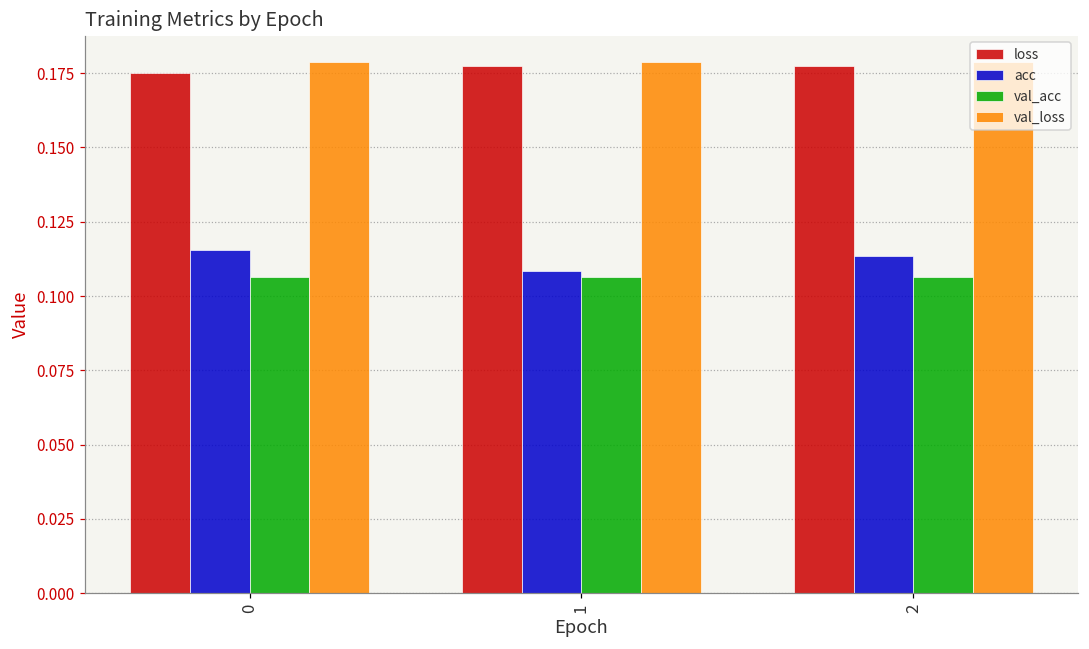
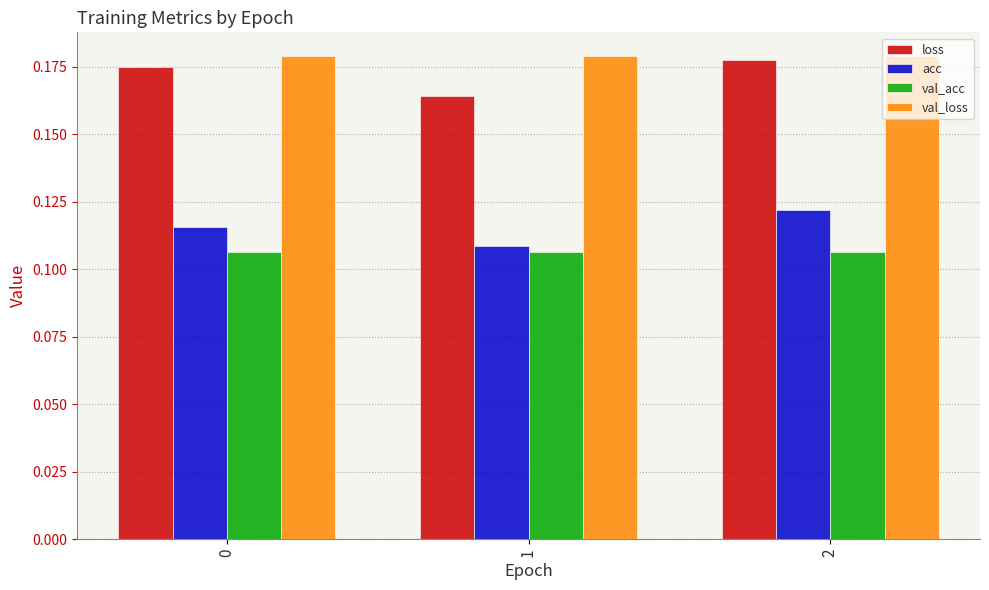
  {
    "loss": {
      "0": 0.175,
-     "1": 0.177,
+     "1": 0.164,
      "2": 0.177
    },
    "acc": {
      "0": 0.116,
      "1": 0.109,
-     "2": 0.114
+     "2": 0.122
    },
    "val_acc": {
      "0": 0.106,
      "1": 0.106,
      "2": 0.106
    },
    "val_loss": {
      "0": 0.179,
      "1": 0.179
    }
  }
